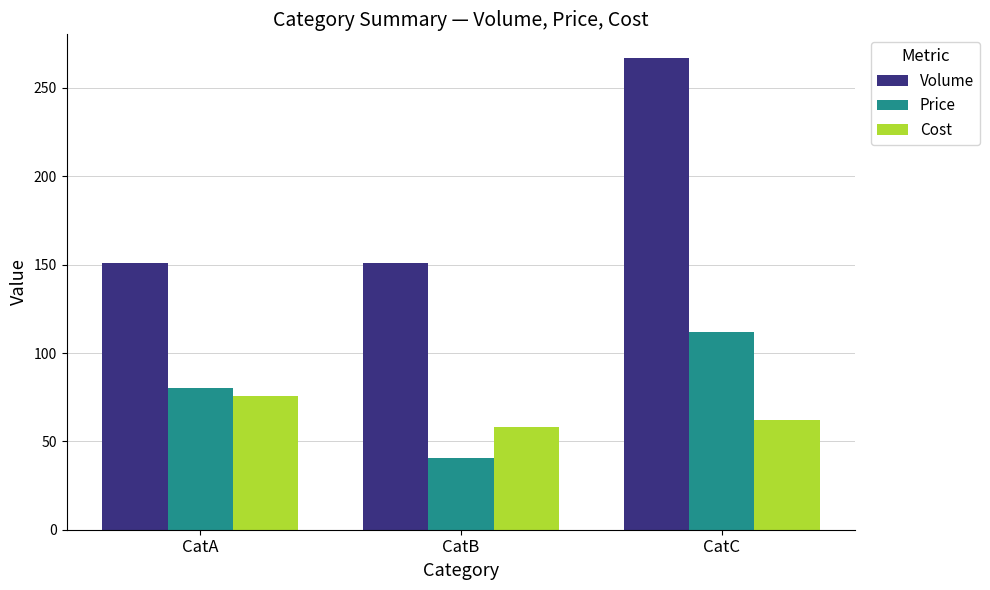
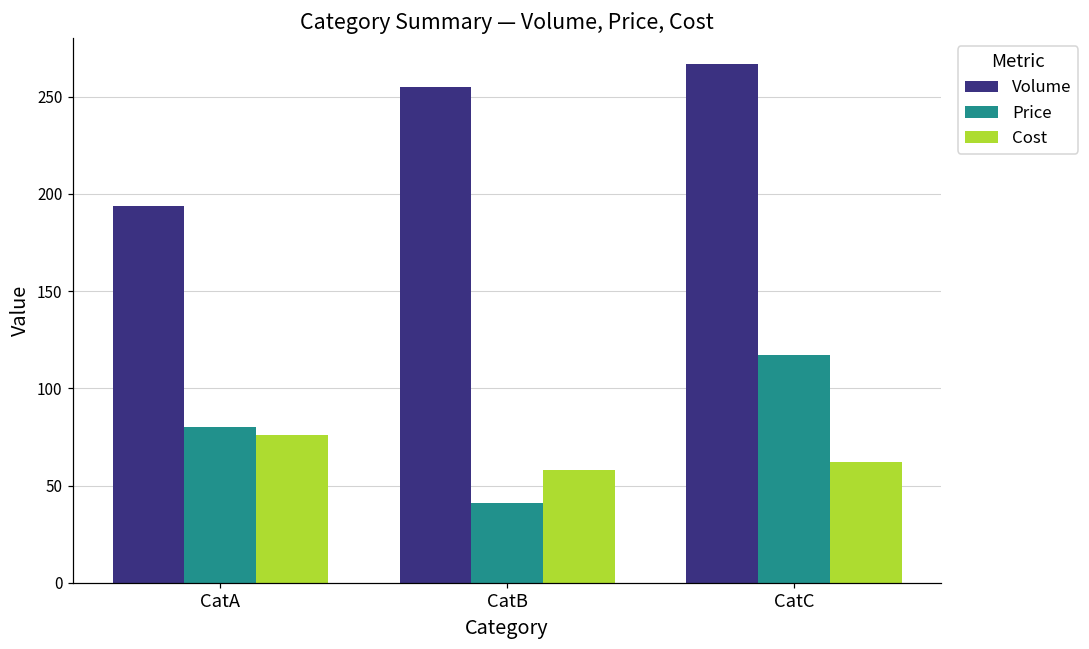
  {
    "Volume": {
-     "CatA": 151,
-     "CatB": 151,
+     "CatA": 194,
+     "CatB": 255,
      "CatC": 267
    },
    "Price": {
      "CatA": 80,
      "CatB": 41,
-     "CatC": 112
+     "CatC": 117
    },
    "Cost": {
      "CatA": 76,
      "CatB": 58,
      "CatC": 62
    }
  }
